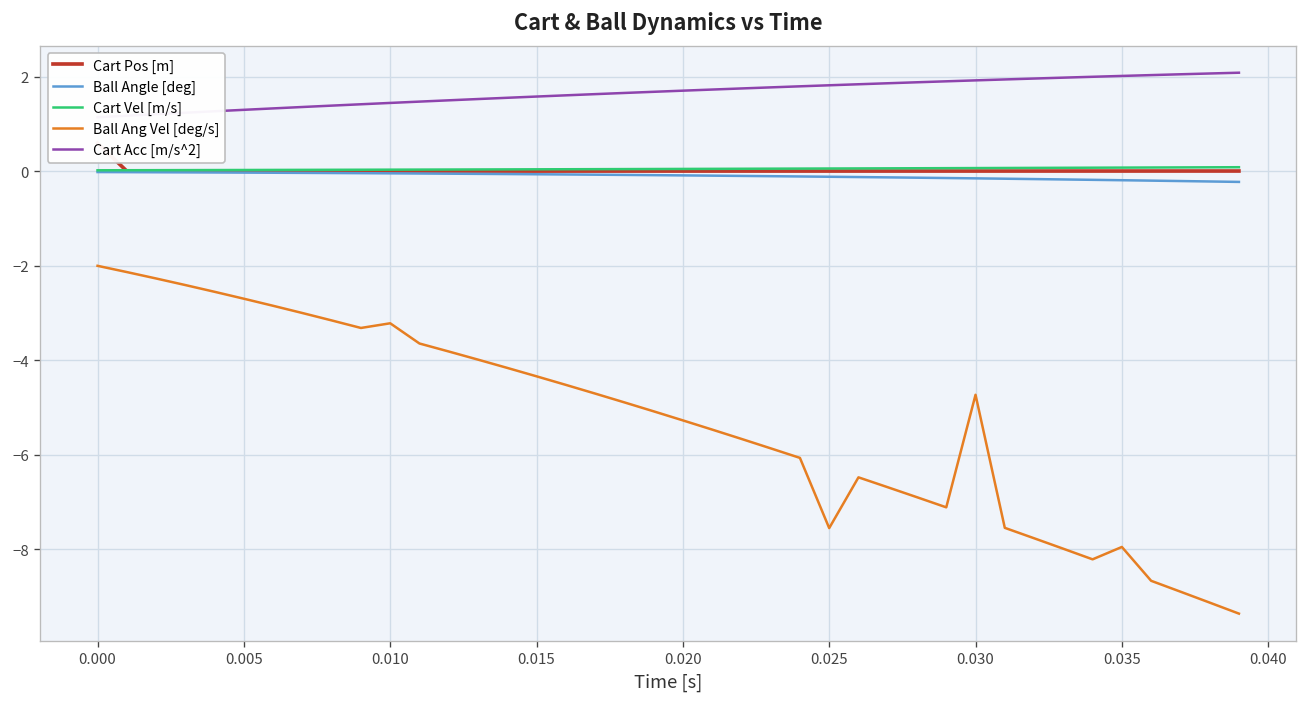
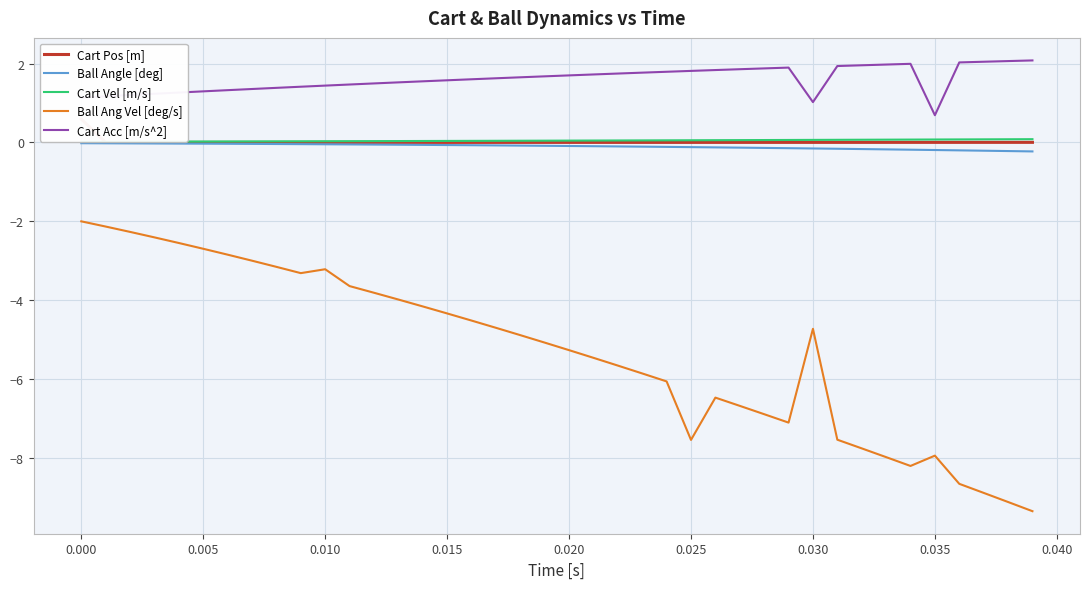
  {
    "Cart Pos [m]": {
      "0.035": 0.0
    },
    "Ball Angle [deg]": {
      "0.015": -0.1,
      "0.020": -0.1,
      "0.025": -0.1,
      "0.030": -0.2,
      "0.035": -0.2
    },
    "Cart Vel [m/s]": {
      "0.035": 0.1
    },
    "Ball Ang Vel [deg/s]": {
      "0.000": -2.0,
      "0.005": -2.7,
      "0.010": -3.2,
      "0.015": -4.3,
      "0.020": -5.3,
      "0.025": -7.6,
      "0.030": -4.7,
      "0.035": -8.0
    },
    "Cart Acc [m/s^2]": {
      "0.005": 1.3,
      "0.010": 1.4,
      "0.015": 1.6,
      "0.020": 1.7,
      "0.025": 1.8,
-     "0.030": 1.9,
-     "0.035": 2.0
+     "0.030": 1.0,
+     "0.035": 0.7
    }
  }
